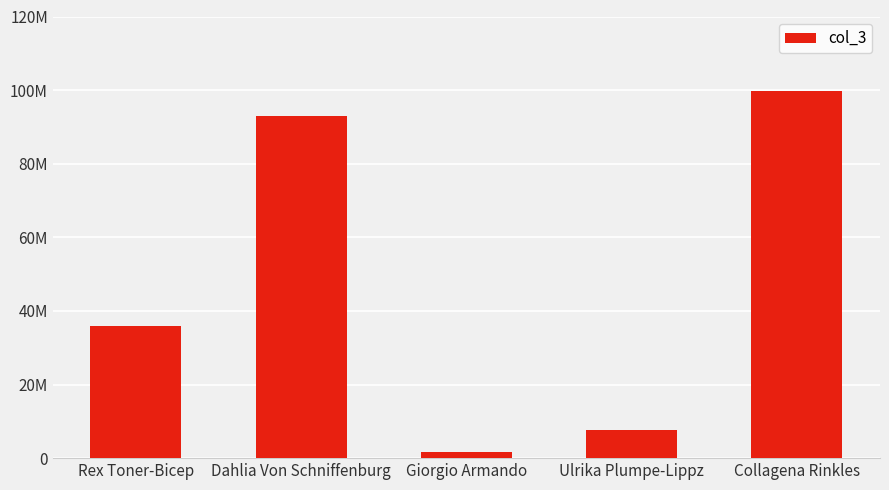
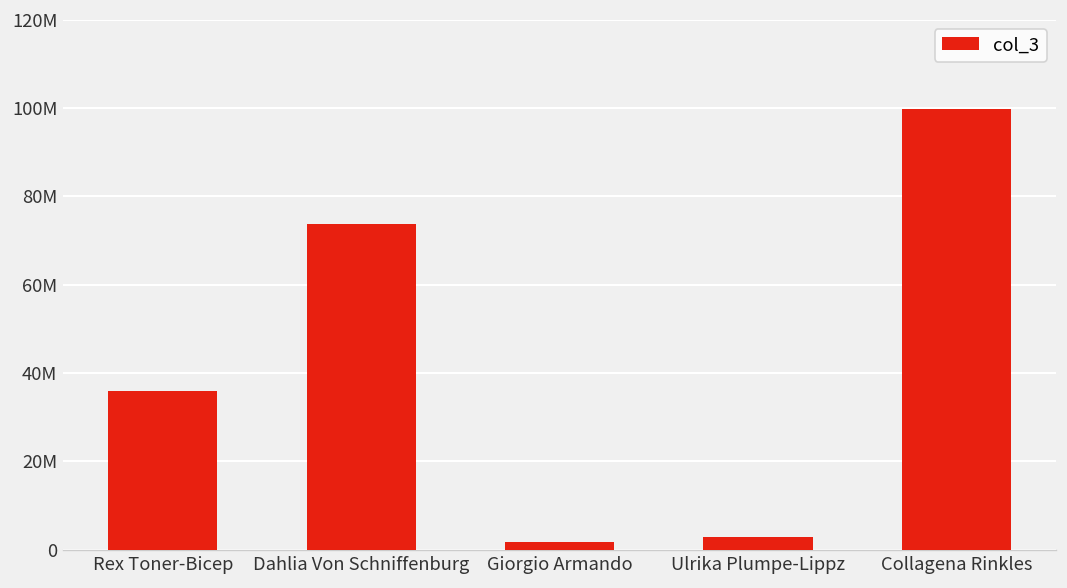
  {
    "Rex Toner-Bicep": 36000000,
-   "Dahlia Von Schniffenburg": 93000000,
+   "Dahlia Von Schniffenburg": 74000000,
    "Giorgio Armando": 2000000,
-   "Ulrika Plumpe-Lippz": 8000000,
+   "Ulrika Plumpe-Lippz": 3000000,
    "Collagena Rinkles": 100000000
  }
